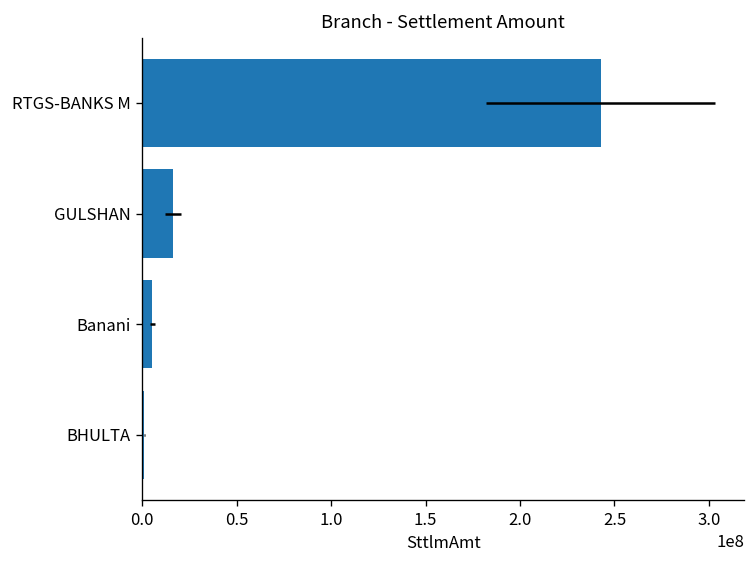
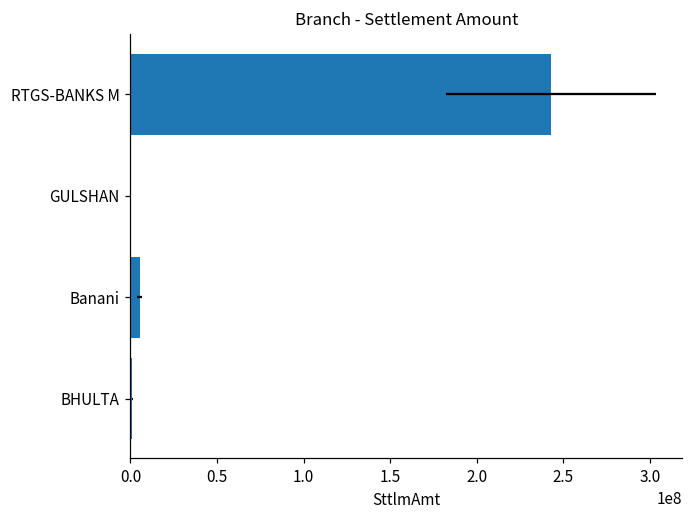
  {
    "RTGS-BANKS M": 243000000,
-   "GULSHAN": 16000000,
+   "GULSHAN": 0,
    "Banani": 5000000
  }
